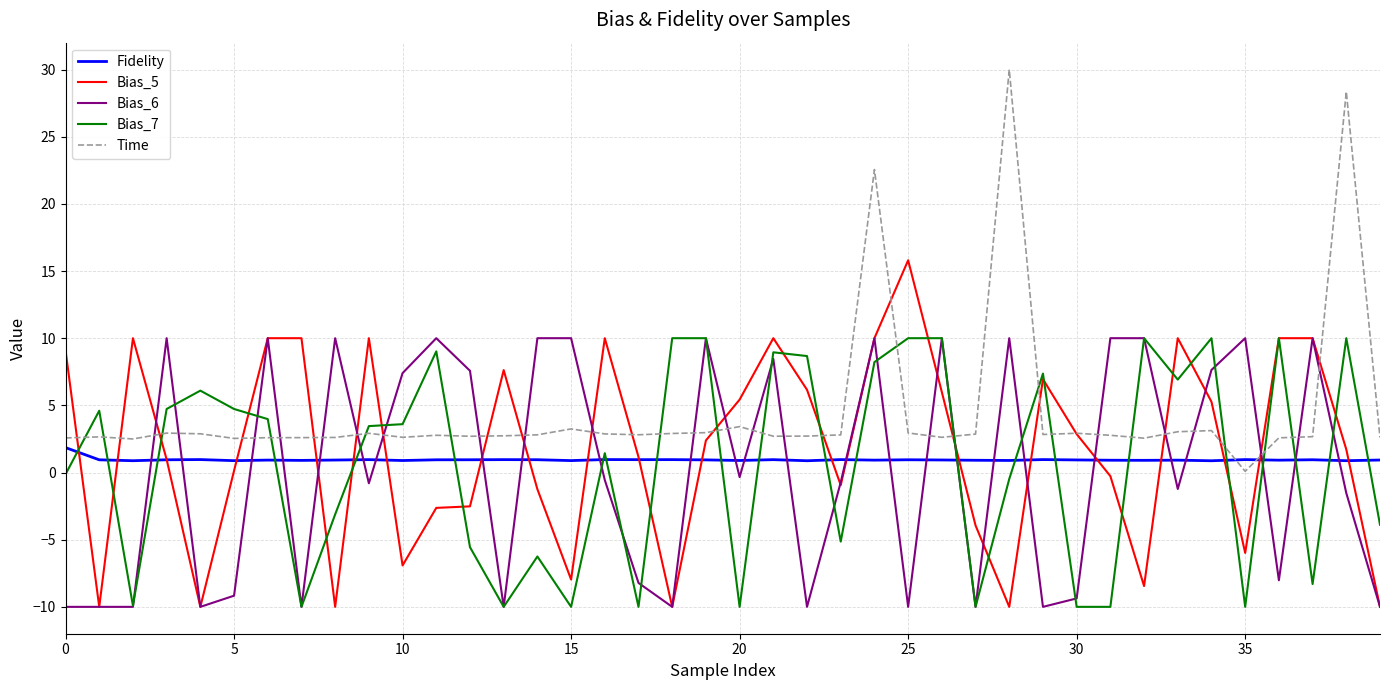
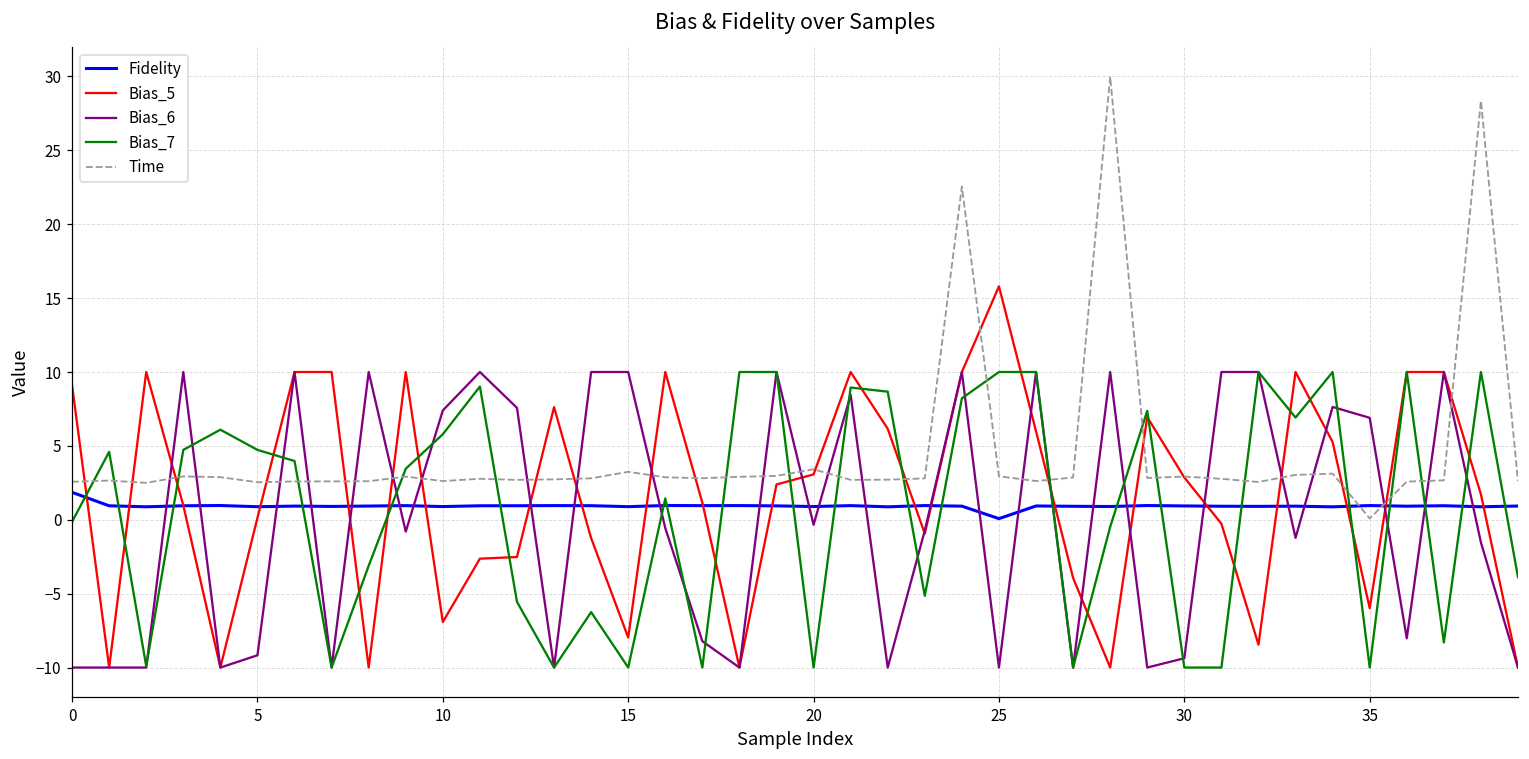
  {
    "Fidelity": {
      "0": 1.9,
      "5": 0.9,
      "10": 0.9,
      "15": 0.9,
      "20": 0.9,
-     "25": 0.9,
+     "25": 0.1,
      "30": 0.9,
      "35": 1.0
    },
    "Bias_5": {
      "0": 9.1,
      "5": 0.1,
      "10": -6.9,
      "15": -8.0,
-     "20": 5.4,
+     "20": 3.1,
      "25": 15.8,
      "35": -6.0
    },
    "Bias_6": {
      "0": -10.0,
      "5": -9.2,
      "10": 7.4,
      "15": 10.0,
      "20": -0.3,
      "25": -10.0,
      "30": -9.4,
-     "35": 10.0
+     "35": 6.9
    },
    "Bias_7": {
      "0": -0.1,
      "5": 4.7,
-     "10": 3.6,
+     "10": 5.8,
      "15": -10.0,
      "20": -10.0,
      "25": 10.0,
      "30": -10.0,
      "35": -10.0
    },
    "Time": {
      "0": 2.6,
      "5": 2.5,
      "10": 2.6,
      "15": 3.2,
      "20": 3.4,
      "25": 2.9,
      "35": 0.1
    }
  }
